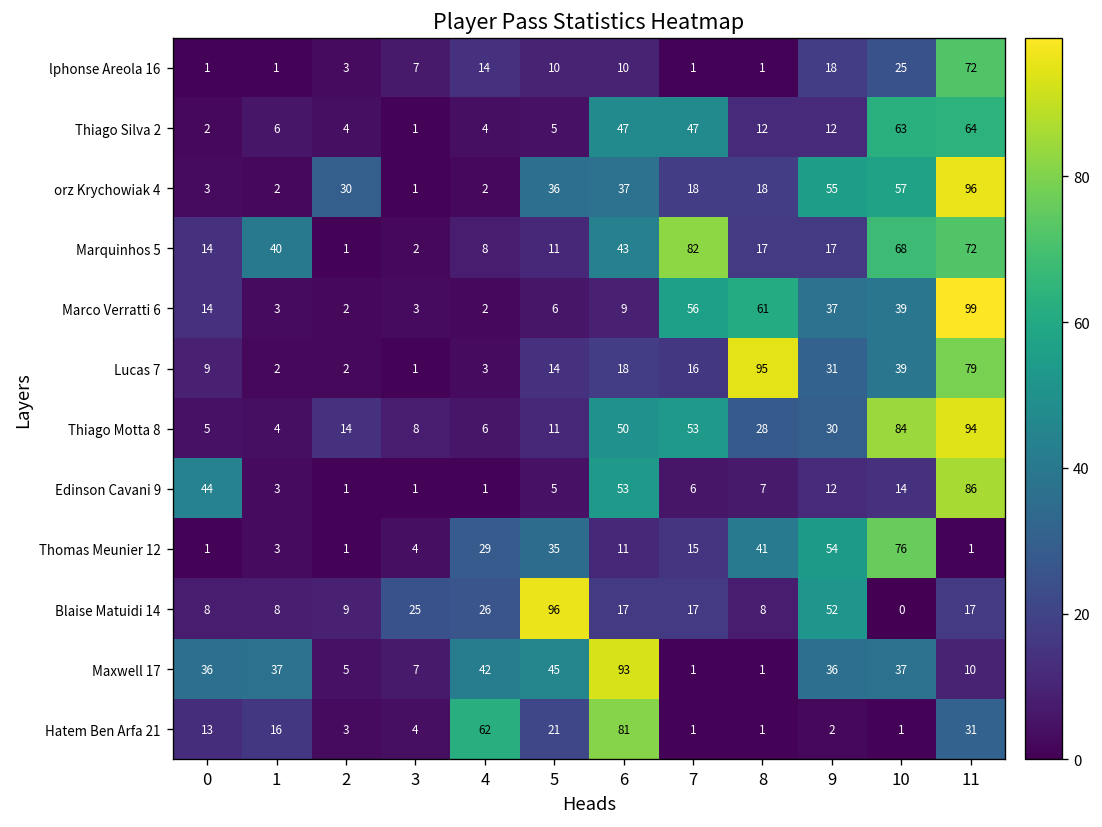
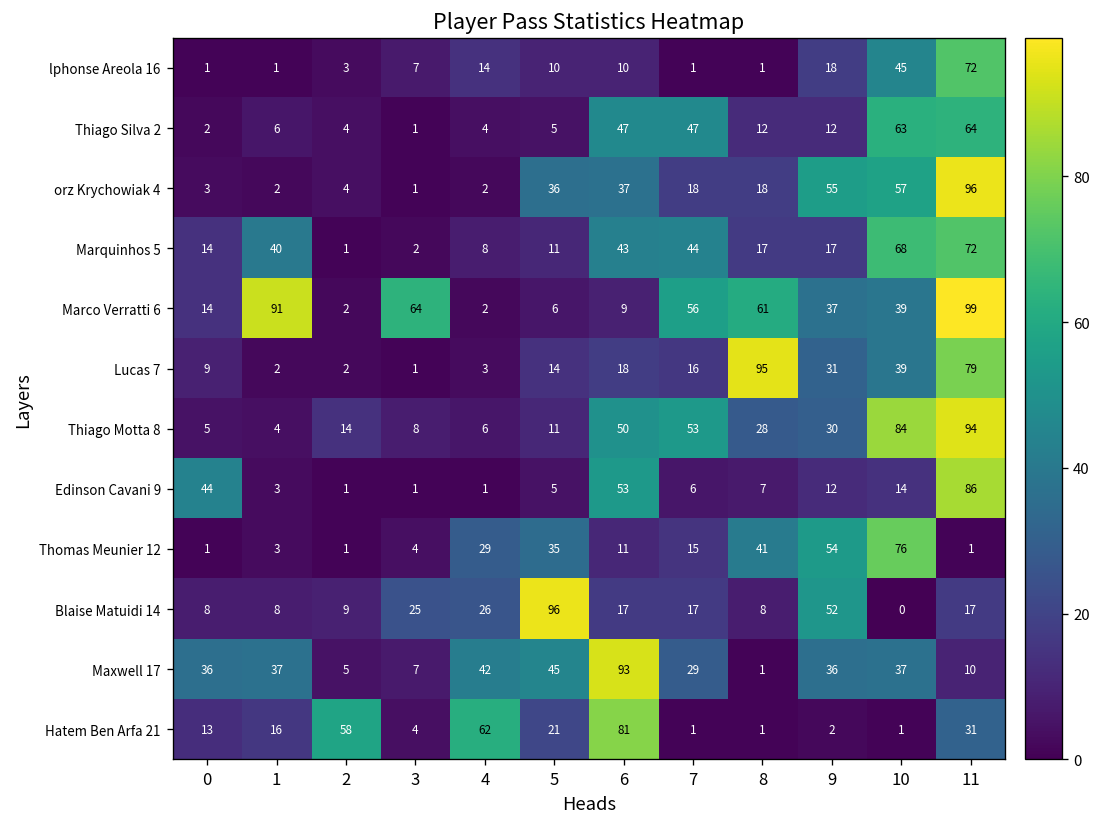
  {
    "lphonse Areola 16": {
      "0": 1,
      "1": 1,
      "2": 3,
      "3": 7,
      "4": 14,
      "5": 10,
      "6": 10,
      "7": 1,
      "8": 1,
      "9": 18,
-     "10": 25,
+     "10": 45,
      "11": 72
    },
    "Thiago Silva 2": {
      "0": 2,
      "1": 6,
      "2": 4,
      "3": 1,
      "4": 4,
      "5": 5,
      "6": 47,
      "7": 47,
      "8": 12,
      "9": 12,
      "10": 63,
      "11": 64
    },
    "orz Krychowiak 4": {
      "0": 3,
      "1": 2,
-     "2": 30,
+     "2": 4,
      "3": 1,
      "4": 2,
      "5": 36,
      "6": 37,
      "7": 18,
      "8": 18,
      "9": 55,
      "10": 57,
      "11": 96
    },
    "Marquinhos 5": {
      "0": 14,
      "1": 40,
      "2": 1,
      "3": 2,
      "4": 8,
      "5": 11,
      "6": 43,
-     "7": 82,
+     "7": 44,
      "8": 17,
      "9": 17,
      "10": 68,
      "11": 72
    },
    "Marco Verratti 6": {
      "0": 14,
-     "1": 3,
+     "1": 91,
      "2": 2,
-     "3": 3,
+     "3": 64,
      "4": 2,
      "5": 6,
      "6": 9,
      "7": 56,
      "8": 61,
      "9": 37,
      "10": 39,
      "11": 99
    },
    "Lucas 7": {
      "0": 9,
      "1": 2,
      "2": 2,
      "3": 1,
      "4": 3,
      "5": 14,
      "6": 18,
      "7": 16,
      "8": 95,
      "9": 31,
      "10": 39,
      "11": 79
    },
    "Thiago Motta 8": {
      "0": 5,
      "1": 4,
      "2": 14,
      "3": 8,
      "4": 6,
      "5": 11,
      "6": 50,
      "7": 53,
      "8": 28,
      "9": 30,
      "10": 84,
      "11": 94
    },
    "Edinson Cavani 9": {
      "0": 44,
      "1": 3,
      "2": 1,
      "3": 1,
      "4": 1,
      "5": 5,
      "6": 53,
      "7": 6,
      "8": 7,
      "9": 12,
      "10": 14,
      "11": 86
    },
    "Thomas Meunier 12": {
      "0": 1,
      "1": 3,
      "2": 1,
      "3": 4,
      "4": 29,
      "5": 35,
      "6": 11,
      "7": 15,
      "8": 41,
      "9": 54,
      "10": 76,
      "11": 1
    },
    "Blaise Matuidi 14": {
      "0": 8,
      "1": 8,
      "2": 9,
      "3": 25,
      "4": 26,
      "5": 96,
      "6": 17,
      "7": 17,
      "8": 8,
      "9": 52,
      "10": 0,
      "11": 17
    },
    "Maxwell 17": {
      "0": 36,
      "1": 37,
      "2": 5,
      "3": 7,
      "4": 42,
      "5": 45,
      "6": 93,
-     "7": 1,
+     "7": 29,
      "8": 1,
      "9": 36,
      "10": 37,
      "11": 10
    },
    "Hatem Ben Arfa 21": {
      "0": 13,
      "1": 16,
-     "2": 3,
+     "2": 58,
      "3": 4,
      "4": 62,
      "5": 21,
      "6": 81,
      "7": 1,
      "8": 1,
      "9": 2,
      "10": 1,
      "11": 31
    }
  }
